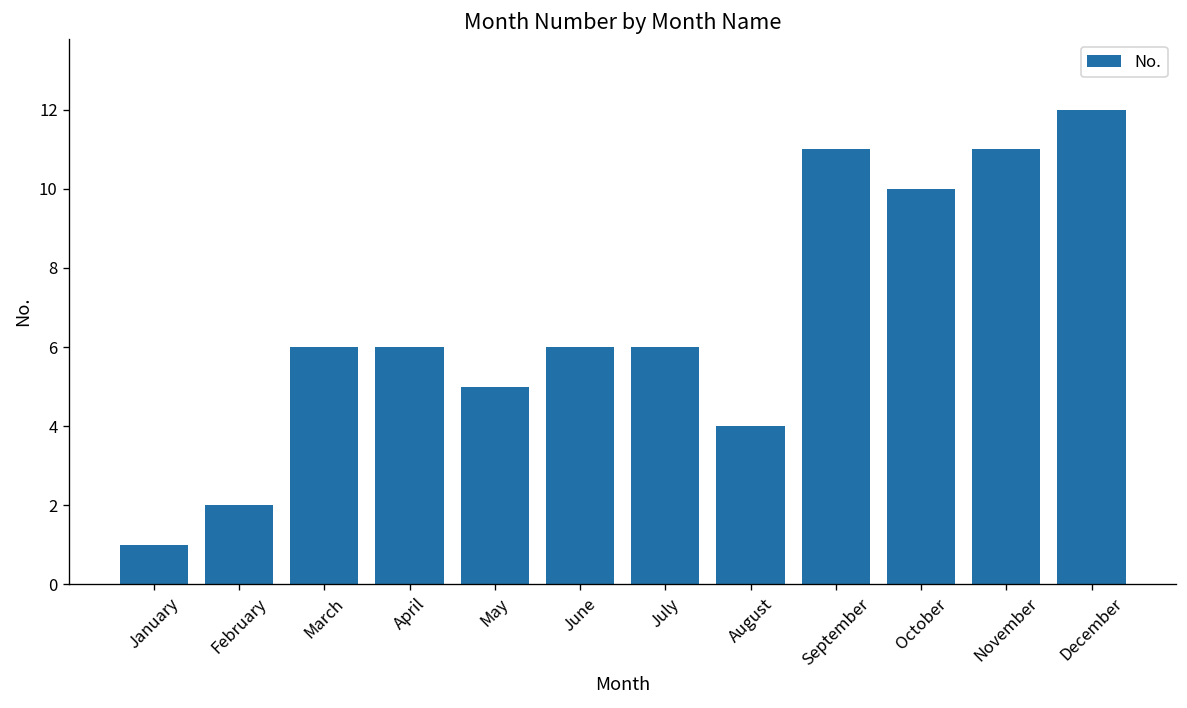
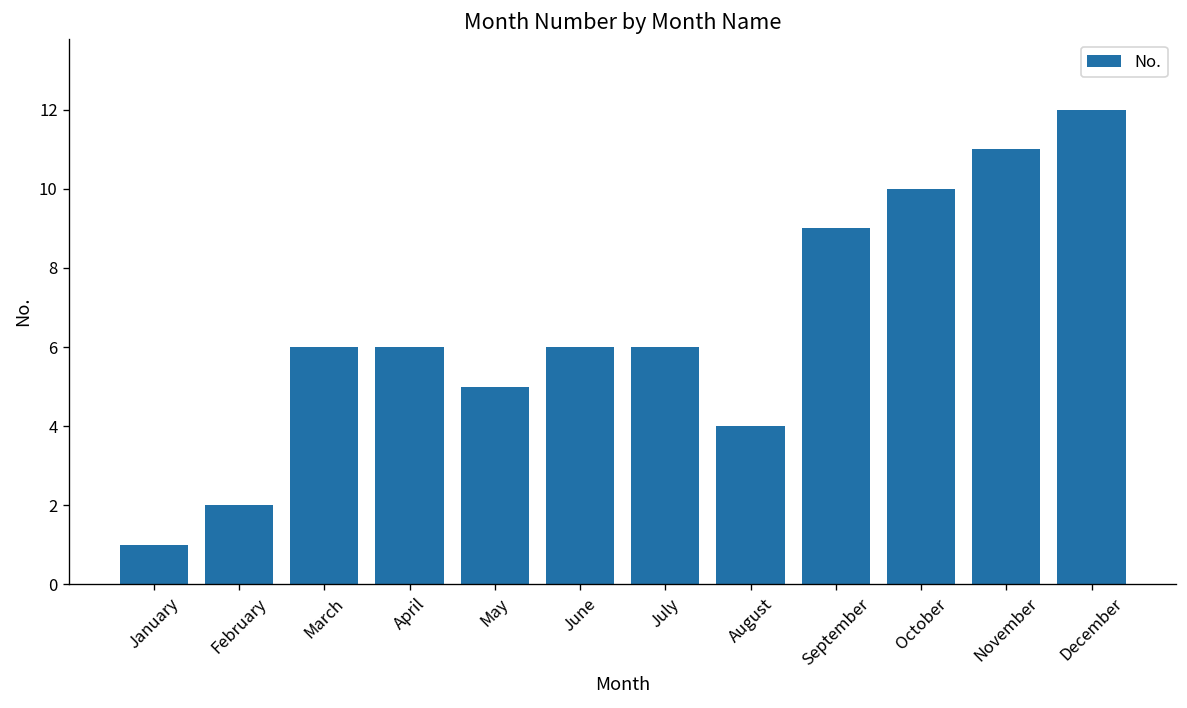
  {
    "January": 1,
    "February": 2,
    "March": 6,
    "April": 6,
    "May": 5,
    "June": 6,
    "July": 6,
    "August": 4,
-   "September": 11,
+   "September": 9,
    "October": 10,
    "November": 11,
    "December": 12
  }
